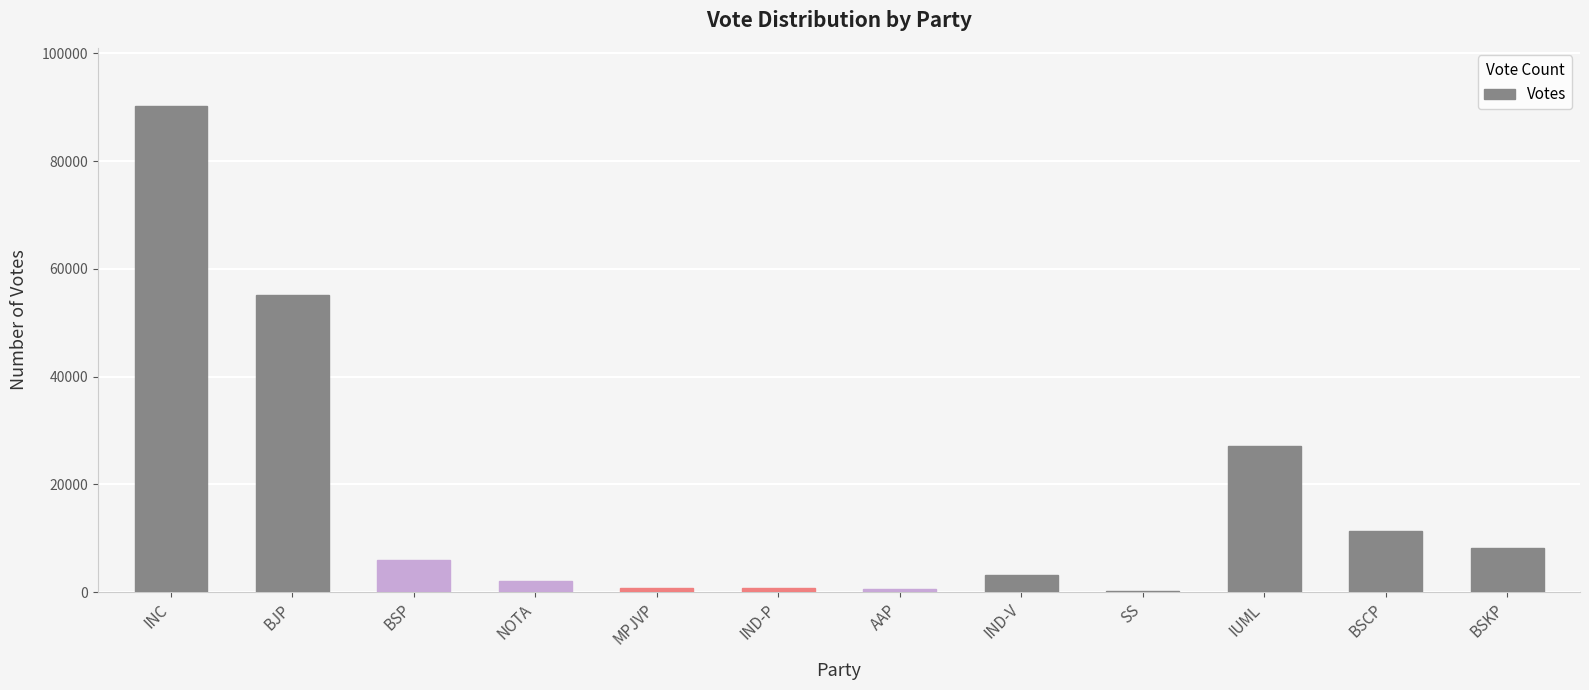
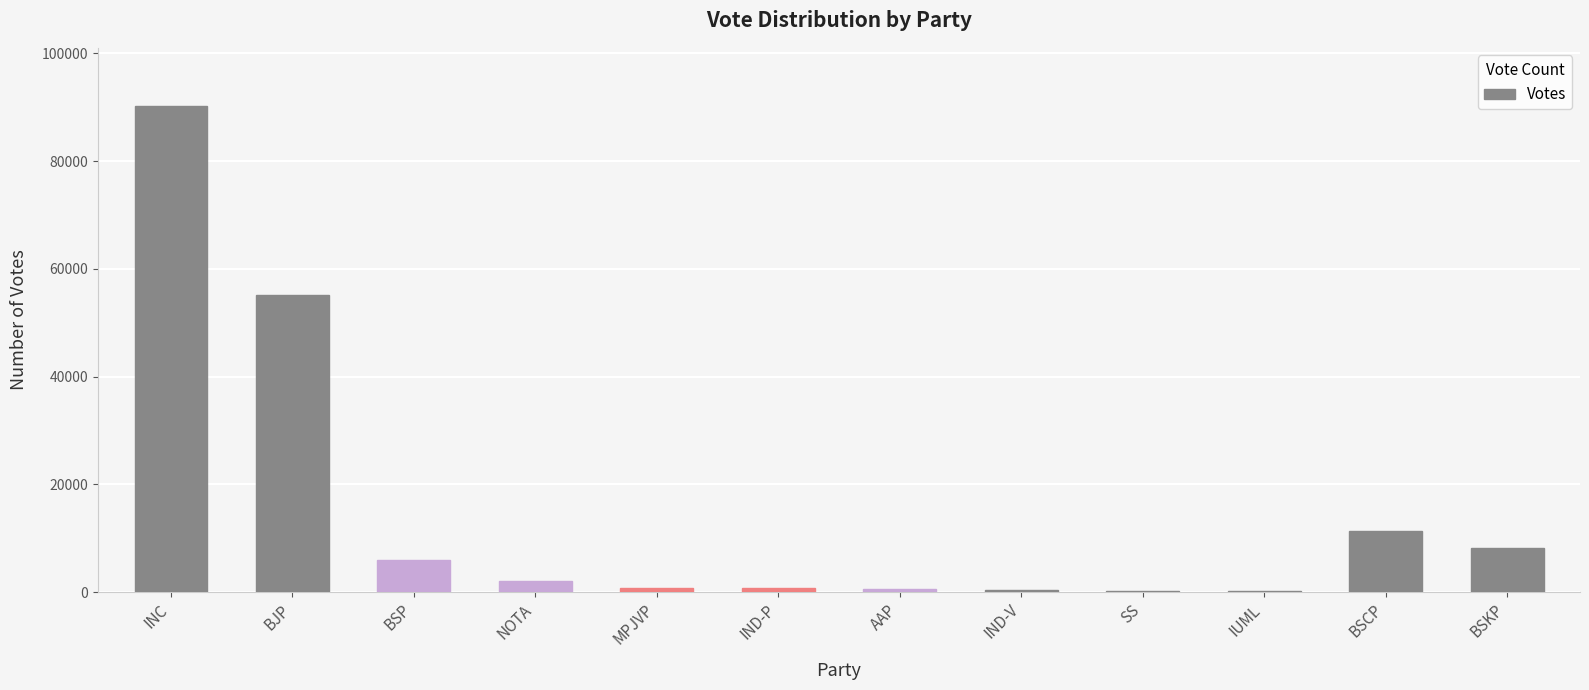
  {
    "INC": 90000,
    "BJP": 55000,
    "BSP": 6000,
    "NOTA": 2000,
    "MPJVP": 1000,
    "IND-P": 1000,
    "AAP": 1000,
-   "IND-V": 3000,
-   "IUML": 27000,
+   "IND-V": 0,
+   "IUML": 0,
    "BSCP": 11000,
    "BSKP": 8000
  }
